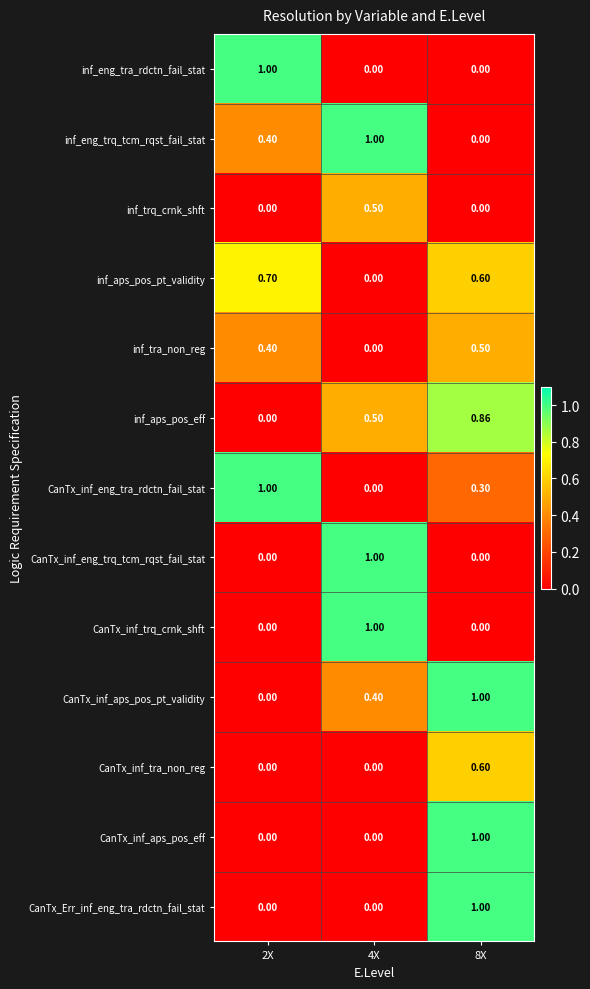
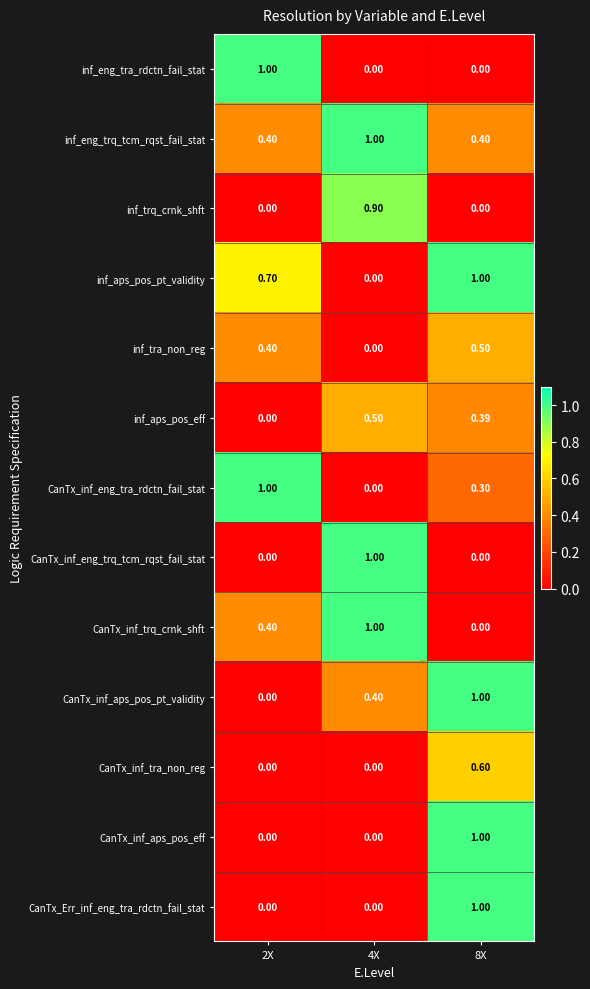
  {
    "inf_eng_tra_rdctn_fail_stat": {
      "2X": 1.00,
      "4X": 0.00,
      "8X": 0.00
    },
    "inf_eng_trq_tcm_rqst_fail_stat": {
      "2X": 0.40,
      "4X": 1.00,
-     "8X": 0.00
+     "8X": 0.40
    },
    "inf_trq_crnk_shft": {
      "2X": 0.00,
-     "4X": 0.50,
+     "4X": 0.90,
      "8X": 0.00
    },
    "inf_aps_pos_pt_validity": {
      "2X": 0.70,
      "4X": 0.00,
-     "8X": 0.60
+     "8X": 1.00
    },
    "inf_tra_non_reg": {
      "2X": 0.40,
      "4X": 0.00,
      "8X": 0.50
    },
    "inf_aps_pos_eff": {
      "2X": 0.00,
      "4X": 0.50,
-     "8X": 0.86
+     "8X": 0.39
    },
    "CanTx_inf_eng_tra_rdctn_fail_stat": {
      "2X": 1.00,
      "4X": 0.00,
      "8X": 0.30
    },
    "CanTx_inf_eng_trq_tcm_rqst_fail_stat": {
      "2X": 0.00,
      "4X": 1.00,
      "8X": 0.00
    },
    "CanTx_inf_trq_crnk_shft": {
-     "2X": 0.00,
+     "2X": 0.40,
      "4X": 1.00,
      "8X": 0.00
    },
    "CanTx_inf_aps_pos_pt_validity": {
      "2X": 0.00,
      "4X": 0.40,
      "8X": 1.00
    },
    "CanTx_inf_tra_non_reg": {
      "2X": 0.00,
      "4X": 0.00,
      "8X": 0.60
    },
    "CanTx_inf_aps_pos_eff": {
      "2X": 0.00,
      "4X": 0.00,
      "8X": 1.00
    },
    "CanTx_Err_inf_eng_tra_rdctn_fail_stat": {
      "2X": 0.00,
      "4X": 0.00,
      "8X": 1.00
    }
  }
